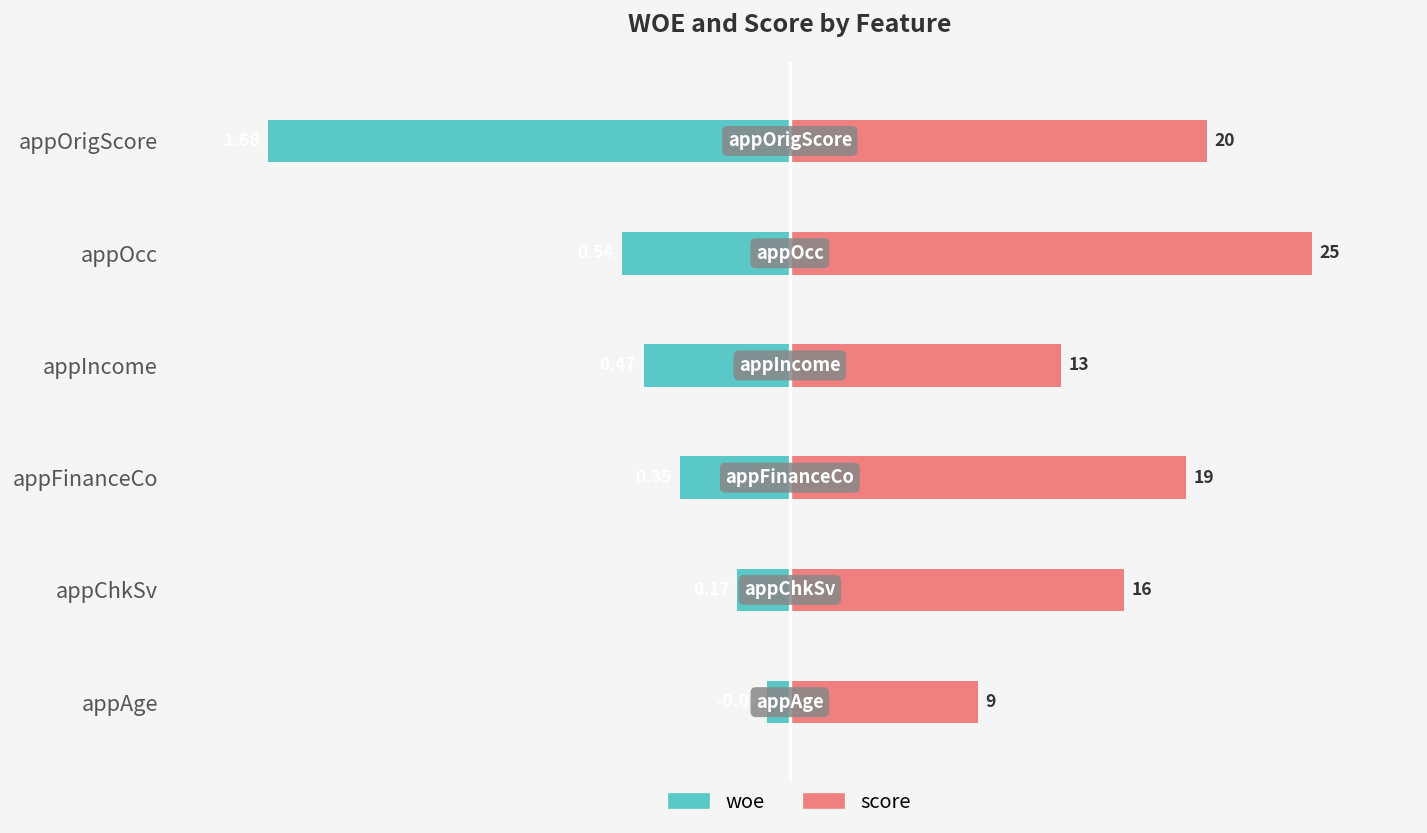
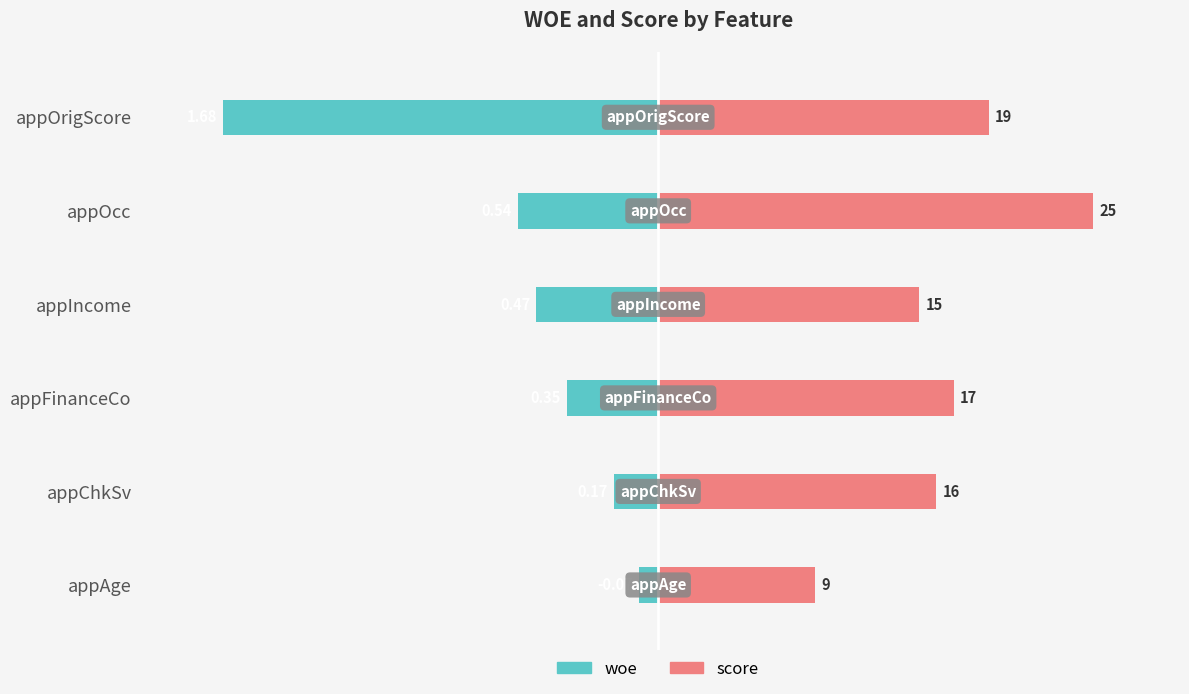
  {
    "score": {
-     "appOrigScore": 20,
-     "appIncome": 13,
-     "appFinanceCo": 19
+     "appOrigScore": 19,
+     "appIncome": 15,
+     "appFinanceCo": 17
    }
  }
